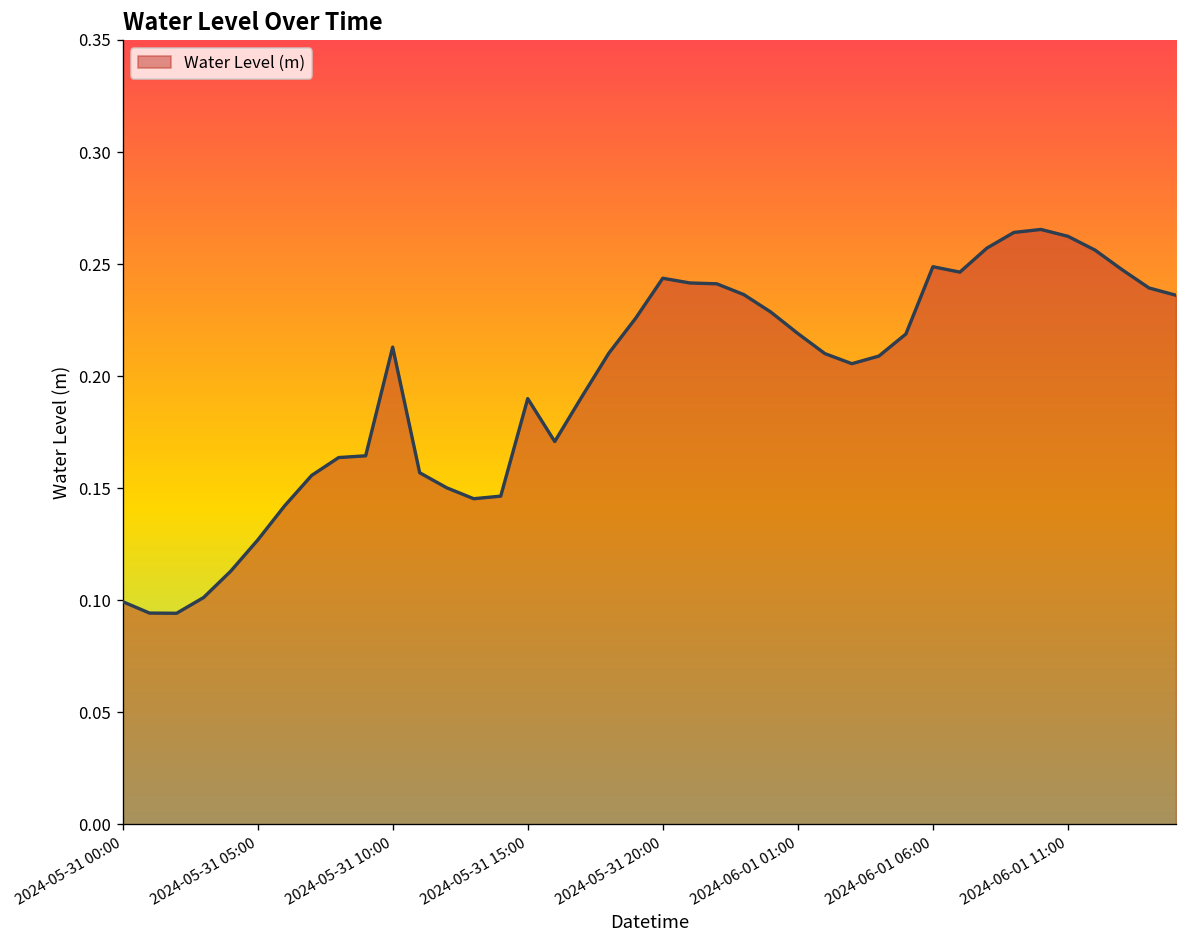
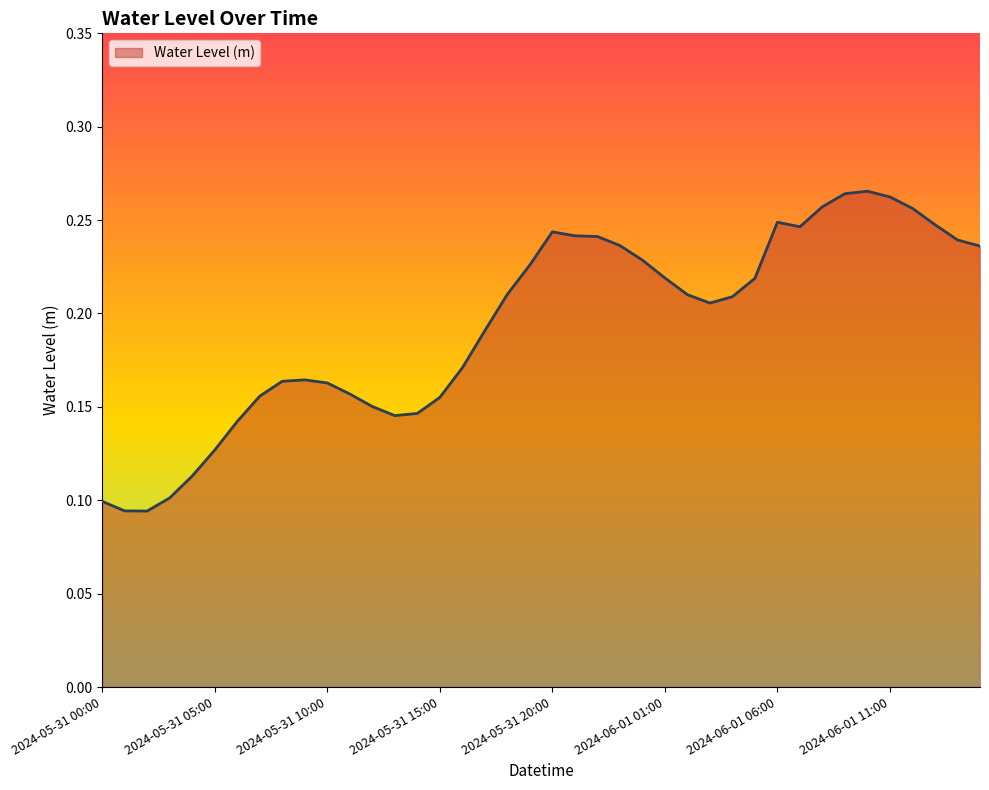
  {
    "2024-05-31 00:00": 0.099,
    "2024-05-31 05:00": 0.127,
-   "2024-05-31 10:00": 0.213,
-   "2024-05-31 15:00": 0.190,
+   "2024-05-31 10:00": 0.163,
+   "2024-05-31 15:00": 0.155,
    "2024-05-31 20:00": 0.244,
    "2024-06-01 01:00": 0.219,
    "2024-06-01 06:00": 0.249,
    "2024-06-01 11:00": 0.262
  }
